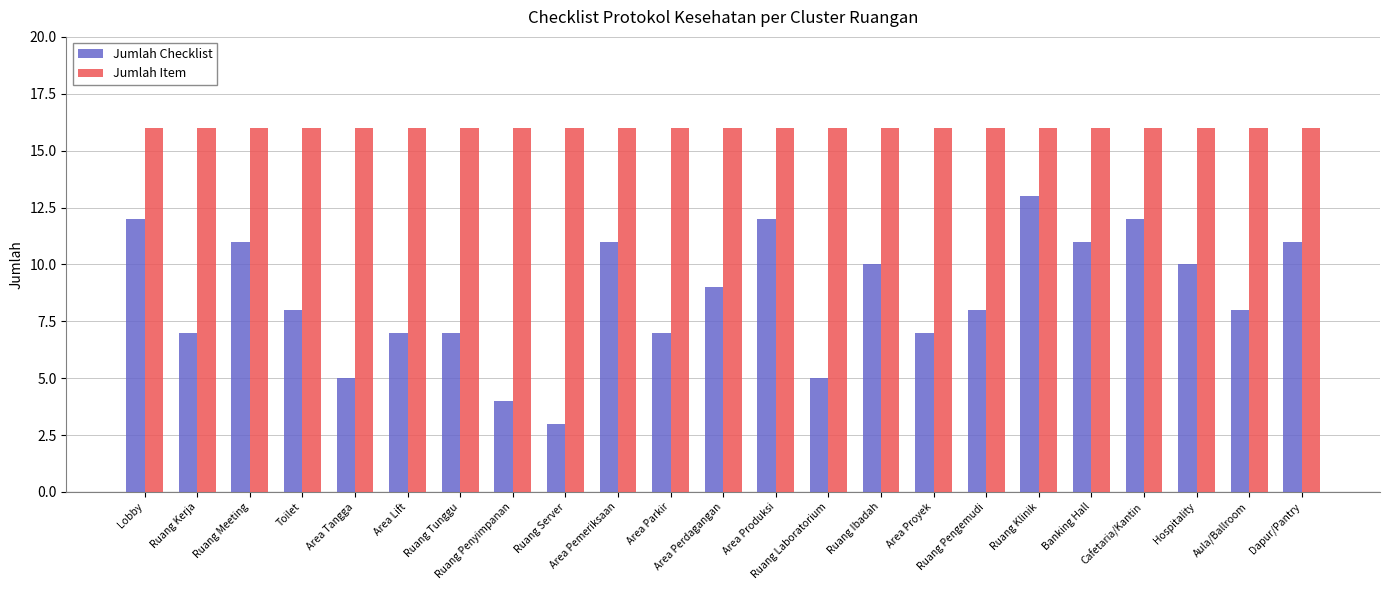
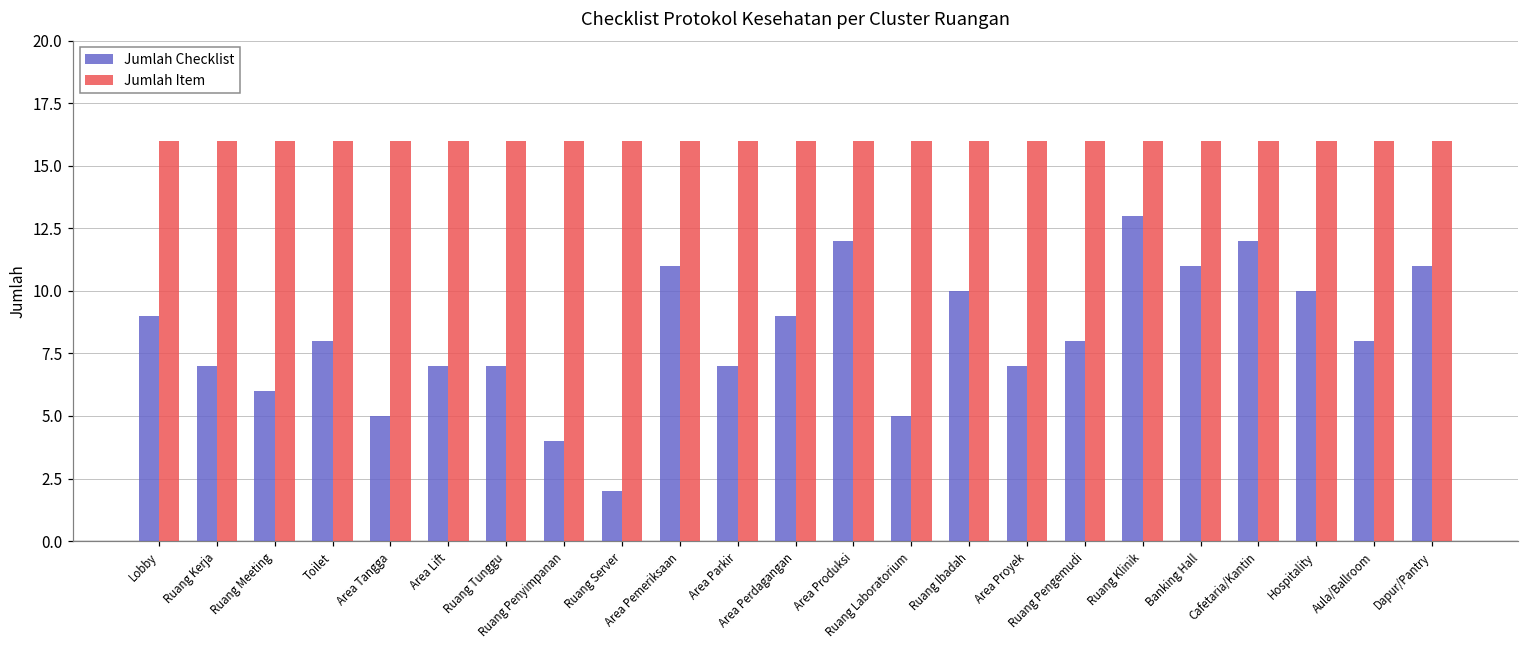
  {
    "Jumlah Checklist": {
-     "Lobby": 12,
+     "Lobby": 9,
      "Ruang Kerja": 7,
-     "Ruang Meeting": 11,
+     "Ruang Meeting": 6,
      "Toilet": 8,
      "Area Tangga": 5,
      "Area Lift": 7,
      "Ruang Tunggu": 7,
      "Ruang Penyimpanan": 4,
-     "Ruang Server": 3,
+     "Ruang Server": 2,
      "Area Pemeriksaan": 11,
      "Area Parkir": 7,
      "Area Perdagangan": 9,
      "Area Produksi": 12,
      "Ruang Laboratorium": 5,
      "Ruang Ibadah": 10,
      "Area Proyek": 7,
      "Ruang Pengemudi": 8,
      "Ruang Klinik": 13,
      "Banking Hall": 11,
      "Cafetaria/Kantin": 12,
      "Hospitality": 10,
      "Aula/Ballroom": 8,
      "Dapur/Pantry": 11
    },
    "Jumlah Item": {
      "Lobby": 16,
      "Ruang Kerja": 16,
      "Ruang Meeting": 16,
      "Toilet": 16,
      "Area Tangga": 16,
      "Area Lift": 16,
      "Ruang Tunggu": 16,
      "Ruang Penyimpanan": 16,
      "Ruang Server": 16,
      "Area Pemeriksaan": 16,
      "Area Parkir": 16,
      "Area Perdagangan": 16,
      "Area Produksi": 16,
      "Ruang Laboratorium": 16,
      "Ruang Ibadah": 16,
      "Area Proyek": 16,
      "Ruang Pengemudi": 16,
      "Ruang Klinik": 16,
      "Banking Hall": 16,
      "Cafetaria/Kantin": 16,
      "Hospitality": 16,
      "Aula/Ballroom": 16,
      "Dapur/Pantry": 16
    }
  }
